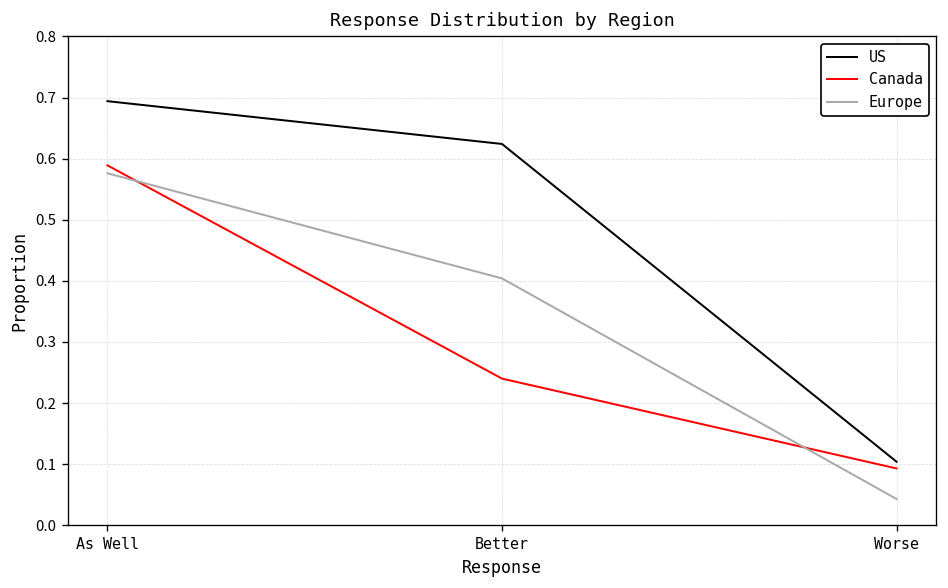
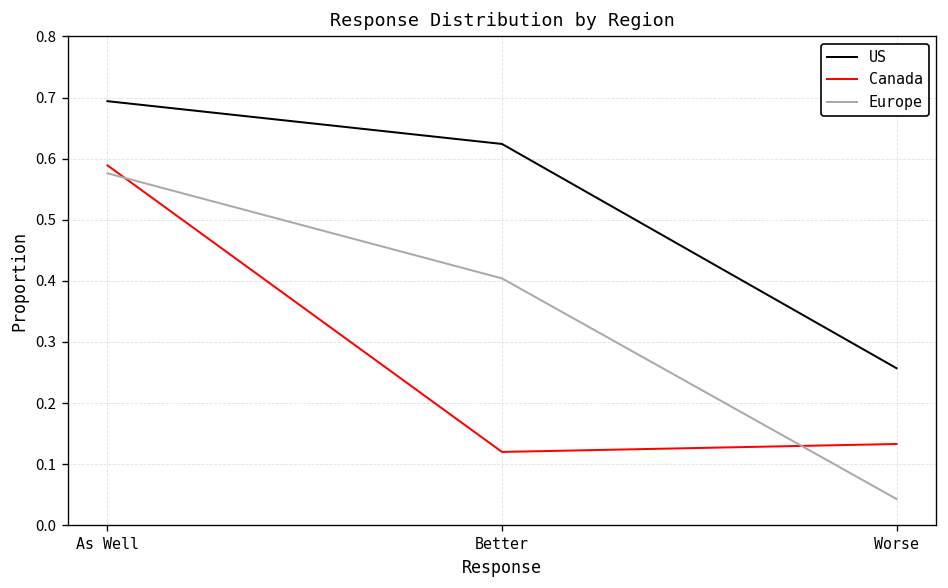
  {
    "US": {
      "As Well": 0.69,
      "Better": 0.62,
-     "Worse": 0.10
+     "Worse": 0.26
    },
    "Canada": {
      "As Well": 0.59,
-     "Better": 0.24,
-     "Worse": 0.09
+     "Better": 0.12,
+     "Worse": 0.13
    },
    "Europe": {
      "As Well": 0.58,
      "Better": 0.40,
      "Worse": 0.04
    }
  }
